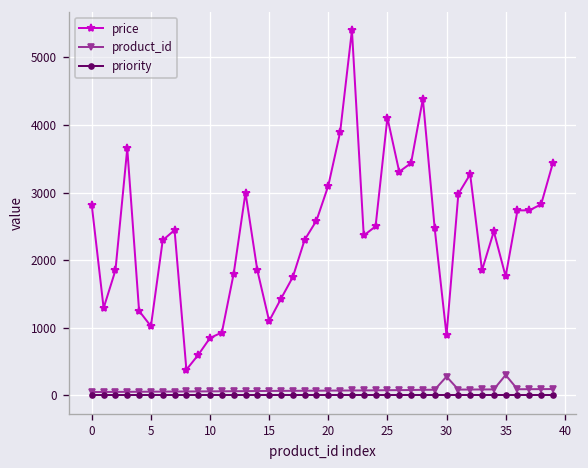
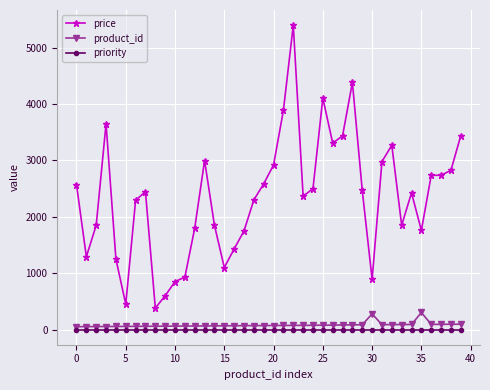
  {
    "price": {
-     "0": 2800,
-     "5": 1000,
+     "0": 2600,
+     "5": 500,
      "10": 900,
      "15": 1100,
-     "20": 3100,
+     "20": 2900,
      "25": 4100,
      "30": 900,
      "35": 1800
    },
    "product_id": {
      "0": 100,
      "5": 100,
      "10": 100,
      "15": 100,
      "20": 100,
      "25": 100,
      "30": 300,
      "35": 300
    },
    "priority": {
      "0": 0,
      "5": 0,
      "10": 0,
      "15": 0,
      "20": 0,
      "25": 0,
      "30": 0,
      "35": 0
    }
  }
